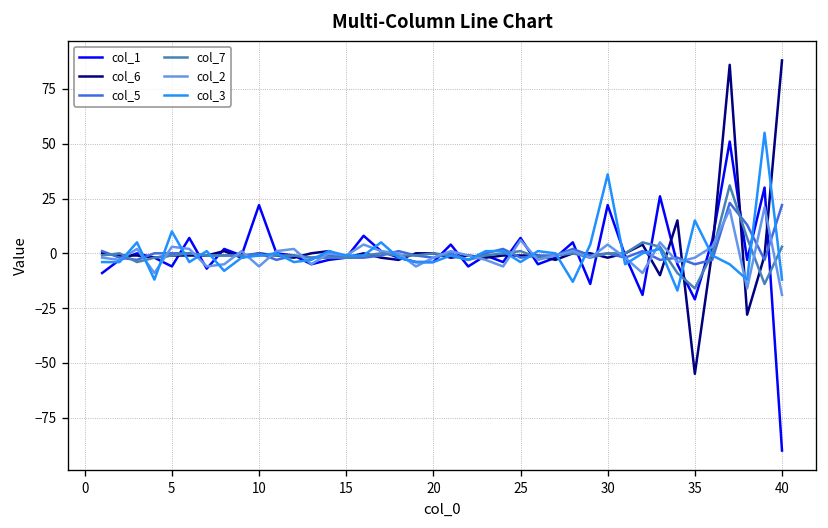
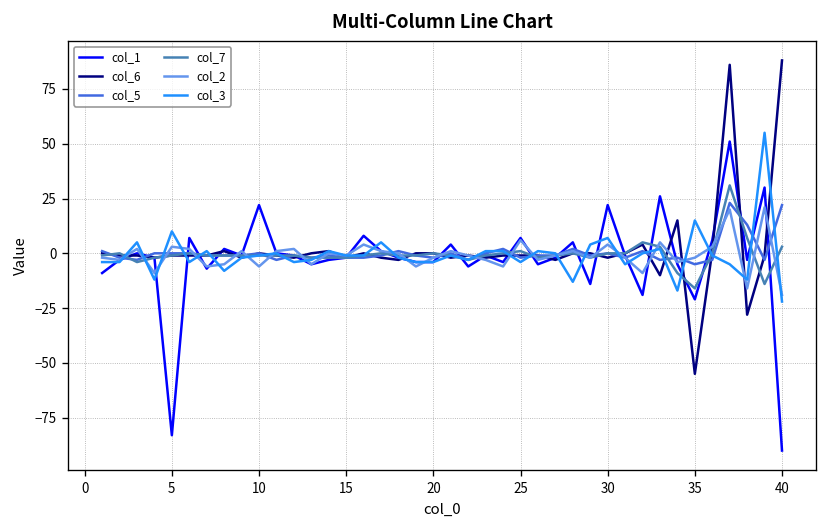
  {
    "col_1": {
-     "5": -6,
+     "5": -83,
      "10": 22,
      "30": 22,
      "35": -21,
      "40": -90
    },
    "col_6": {
      "30": -2,
      "35": -55,
      "40": 88
    },
    "col_3": {
      "5": 10,
      "25": -4,
-     "30": 36,
+     "30": 7,
      "35": 15,
-     "40": -12
+     "40": -22
    }
  }
